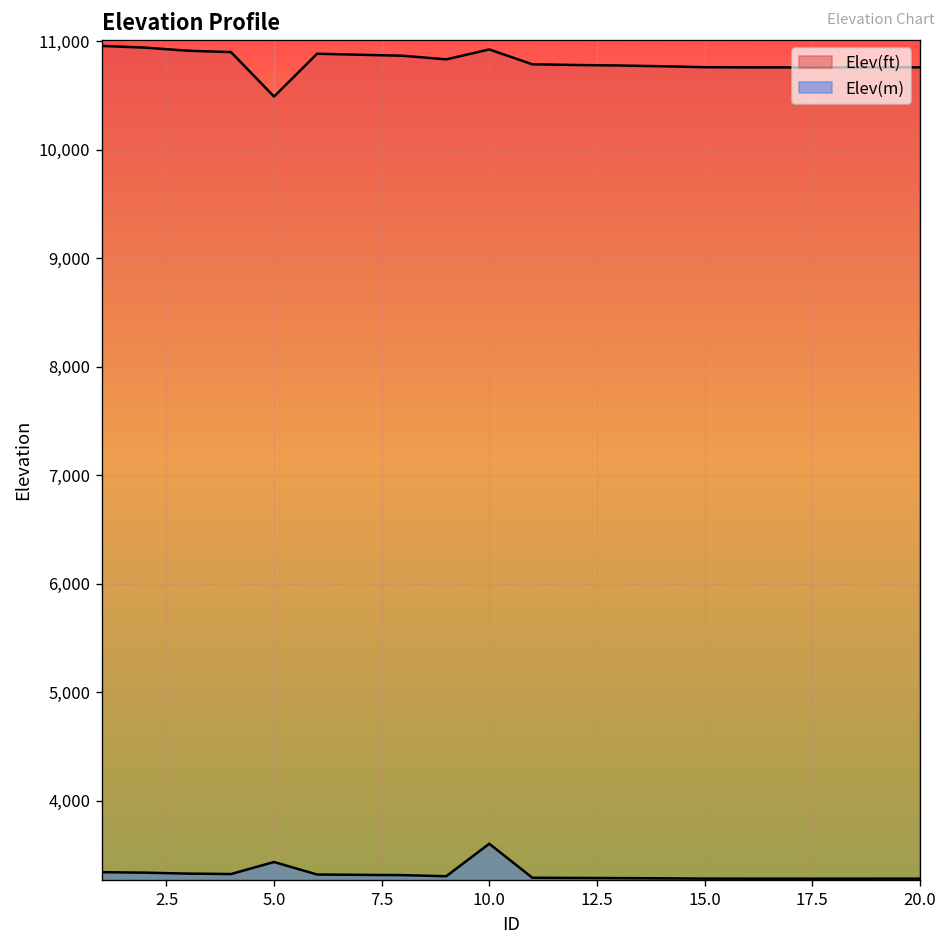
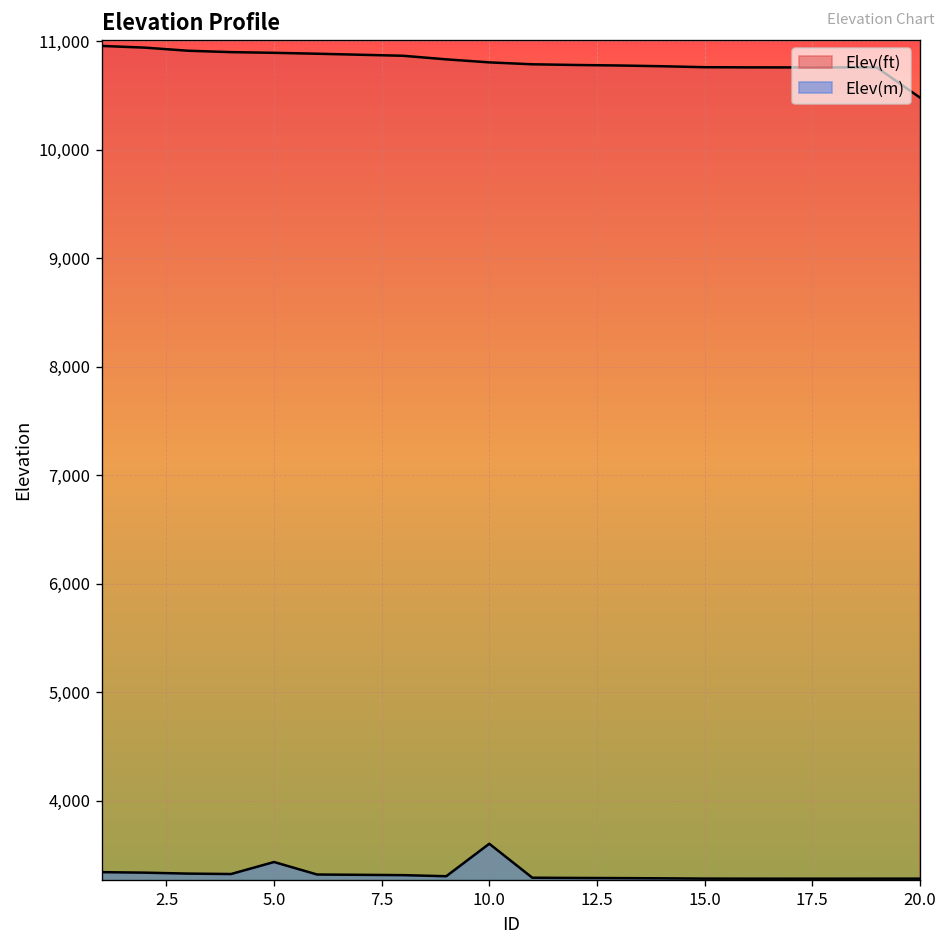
  {
    "Elev(ft)": {
-     "5.0": "10,500",
-     "10.0": "10,900",
+     "5.0": "10,900",
+     "10.0": "10,800",
      "15.0": "10,800",
-     "20.0": "10,800"
+     "20.0": "10,500"
    },
    "Elev(m)": {
      "5.0": "3,400",
      "10.0": "3,600",
      "15.0": "3,300",
      "20.0": "3,300"
    }
  }
